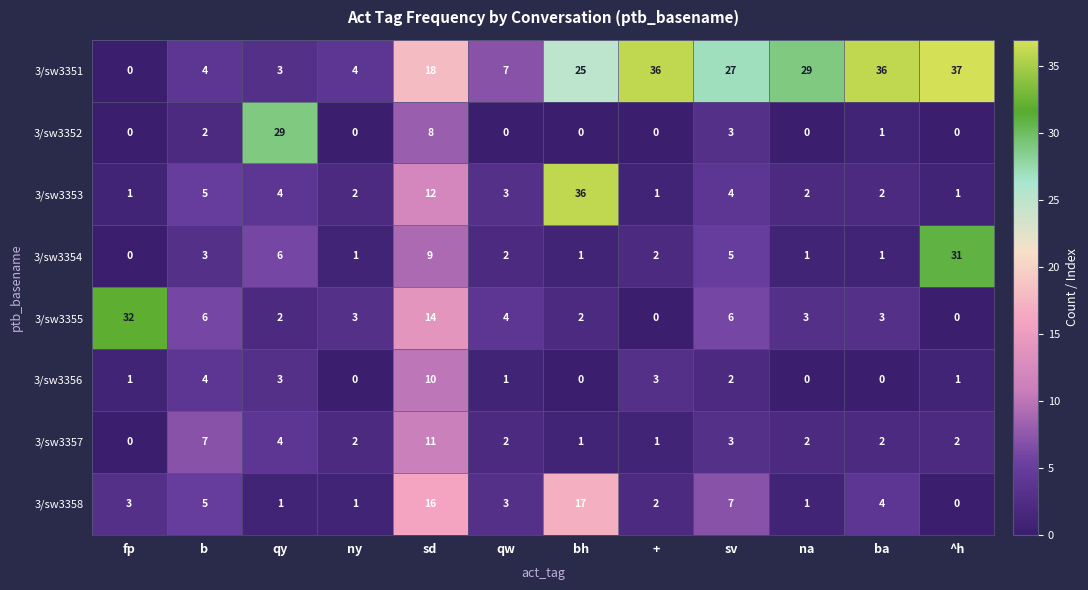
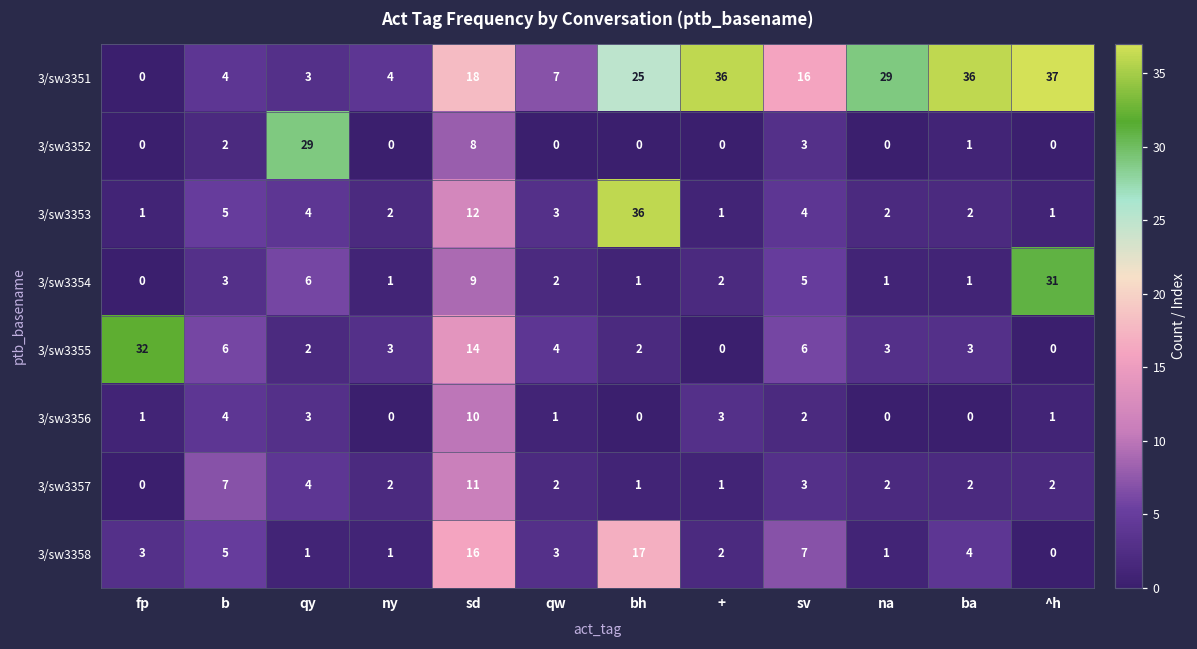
  {
    "3/sw3351": {
      "fp": 0,
      "b": 4,
      "qy": 3,
      "ny": 4,
      "sd": 18,
      "qw": 7,
      "bh": 25,
      "+": 36,
-     "sv": 27,
+     "sv": 16,
      "na": 29,
      "ba": 36,
      "^h": 37
    },
    "3/sw3352": {
      "fp": 0,
      "b": 2,
      "qy": 29,
      "ny": 0,
      "sd": 8,
      "qw": 0,
      "bh": 0,
      "+": 0,
      "sv": 3,
      "na": 0,
      "ba": 1,
      "^h": 0
    },
    "3/sw3353": {
      "fp": 1,
      "b": 5,
      "qy": 4,
      "ny": 2,
      "sd": 12,
      "qw": 3,
      "bh": 36,
      "+": 1,
      "sv": 4,
      "na": 2,
      "ba": 2,
      "^h": 1
    },
    "3/sw3354": {
      "fp": 0,
      "b": 3,
      "qy": 6,
      "ny": 1,
      "sd": 9,
      "qw": 2,
      "bh": 1,
      "+": 2,
      "sv": 5,
      "na": 1,
      "ba": 1,
      "^h": 31
    },
    "3/sw3355": {
      "fp": 32,
      "b": 6,
      "qy": 2,
      "ny": 3,
      "sd": 14,
      "qw": 4,
      "bh": 2,
      "+": 0,
      "sv": 6,
      "na": 3,
      "ba": 3,
      "^h": 0
    },
    "3/sw3356": {
      "fp": 1,
      "b": 4,
      "qy": 3,
      "ny": 0,
      "sd": 10,
      "qw": 1,
      "bh": 0,
      "+": 3,
      "sv": 2,
      "na": 0,
      "ba": 0,
      "^h": 1
    },
    "3/sw3357": {
      "fp": 0,
      "b": 7,
      "qy": 4,
      "ny": 2,
      "sd": 11,
      "qw": 2,
      "bh": 1,
      "+": 1,
      "sv": 3,
      "na": 2,
      "ba": 2,
      "^h": 2
    },
    "3/sw3358": {
      "fp": 3,
      "b": 5,
      "qy": 1,
      "ny": 1,
      "sd": 16,
      "qw": 3,
      "bh": 17,
      "+": 2,
      "sv": 7,
      "na": 1,
      "ba": 4,
      "^h": 0
    }
  }
